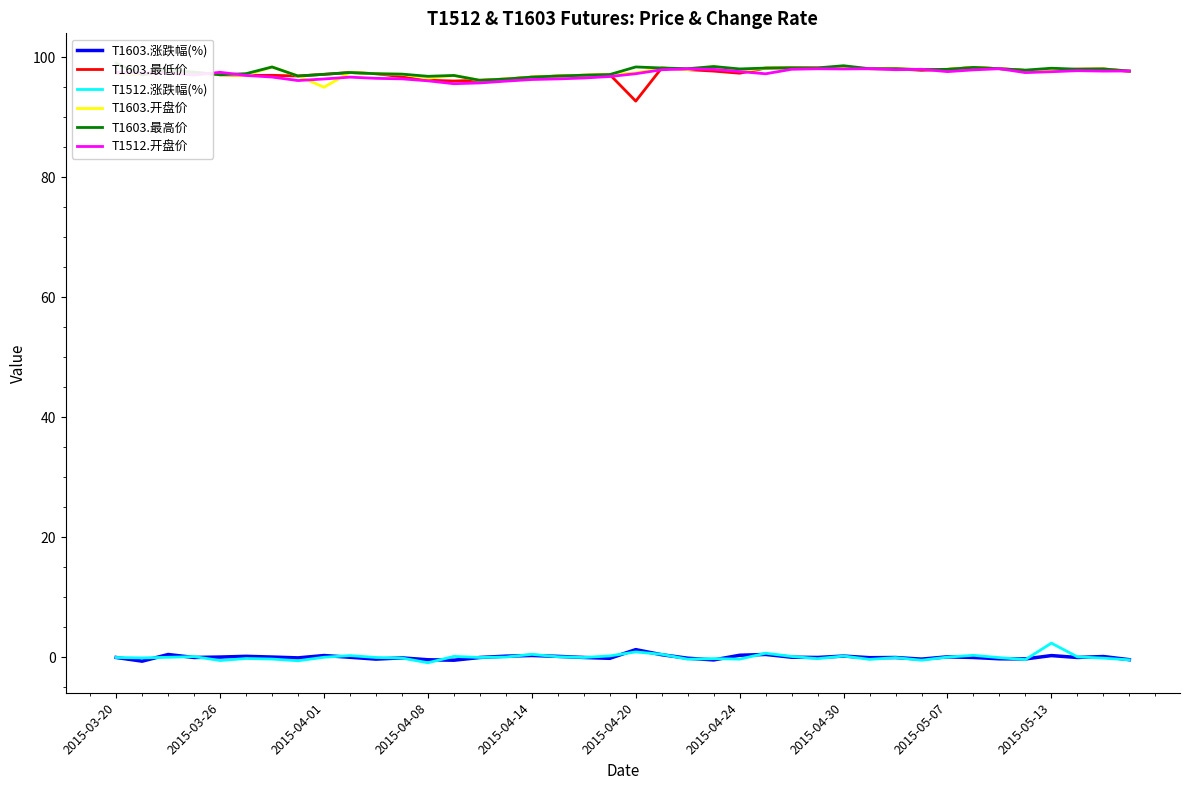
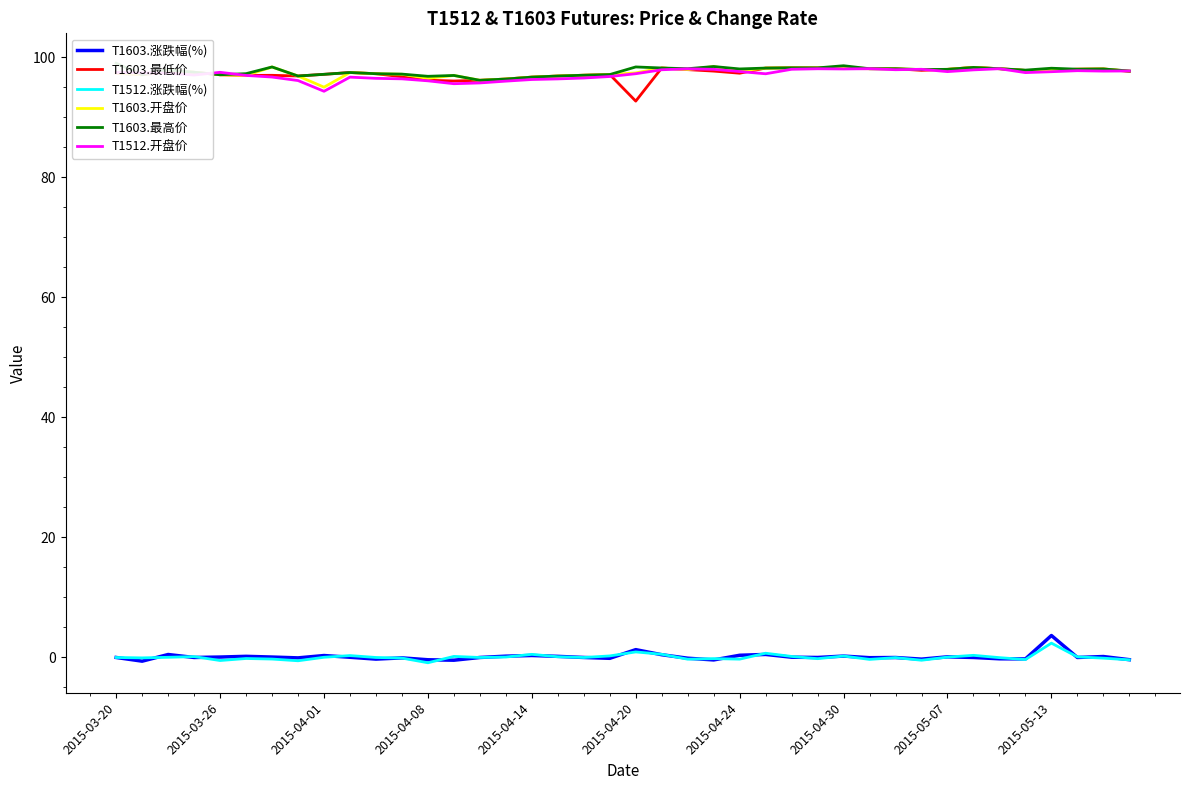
  {
    "T1603.涨跌幅(%)": {
      "2015-03-26": 0,
      "2015-04-08": 0,
      "2015-04-24": 0,
-     "2015-05-13": 0
+     "2015-05-13": 4
    },
    "T1603.最低价": {
      "2015-04-20": 93
    },
    "T1512.涨跌幅(%)": {
      "2015-03-26": -1,
      "2015-04-08": -1,
      "2015-04-24": 0,
      "2015-05-13": 2
    },
    "T1603.开盘价": {
      "2015-04-01": 95
    },
    "T1603.最高价": {
      "2015-04-20": 98
    },
    "T1512.开盘价": {
-     "2015-04-01": 96
+     "2015-04-01": 94
    }
  }
